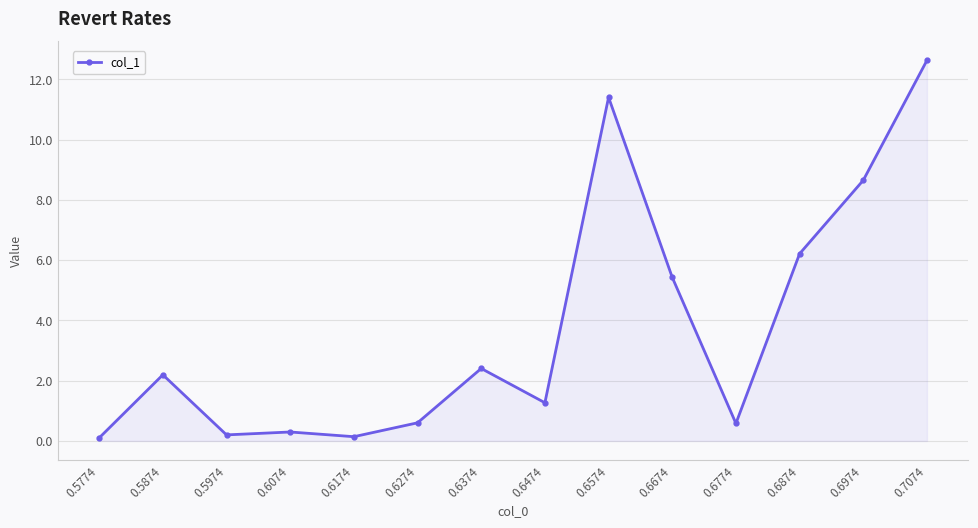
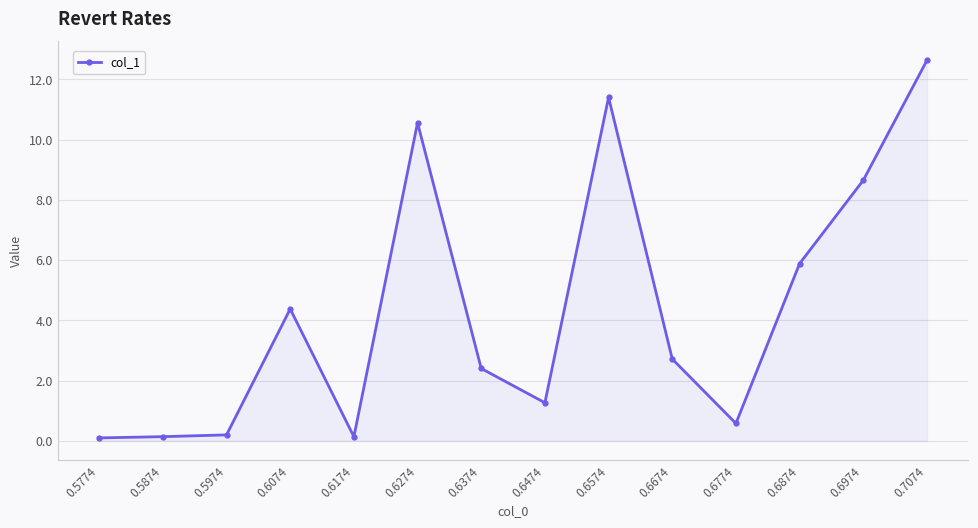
  {
    "0.5774": 0.1,
-   "0.5874": 2.2,
+   "0.5874": 0.1,
    "0.5974": 0.2,
-   "0.6074": 0.3,
+   "0.6074": 4.4,
    "0.6174": 0.1,
-   "0.6274": 0.6,
+   "0.6274": 10.6,
    "0.6374": 2.4,
    "0.6474": 1.3,
    "0.6574": 11.4,
-   "0.6674": 5.4,
+   "0.6674": 2.7,
    "0.6774": 0.6,
-   "0.6874": 6.2,
+   "0.6874": 5.9,
    "0.6974": 8.7,
    "0.7074": 12.6
  }
